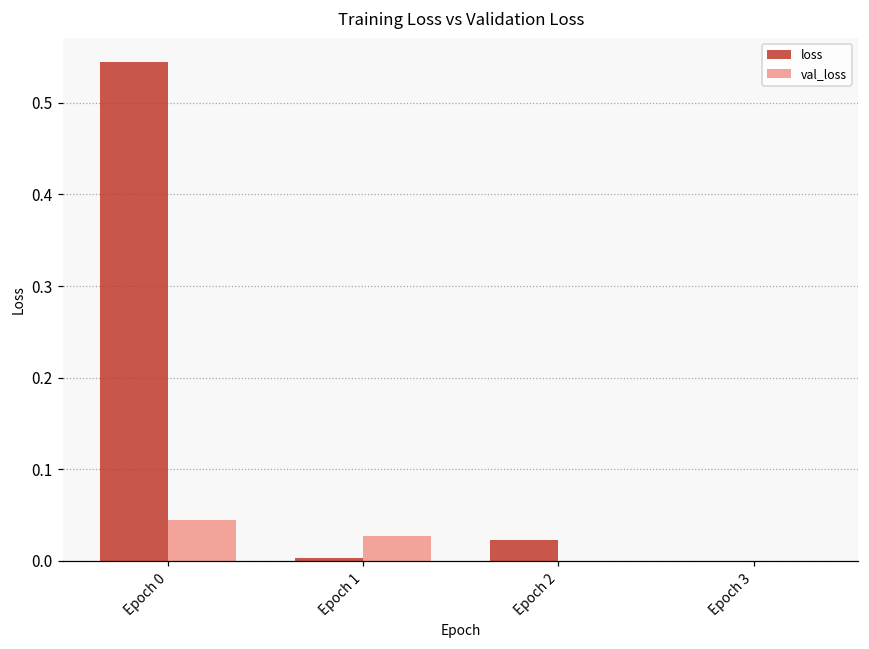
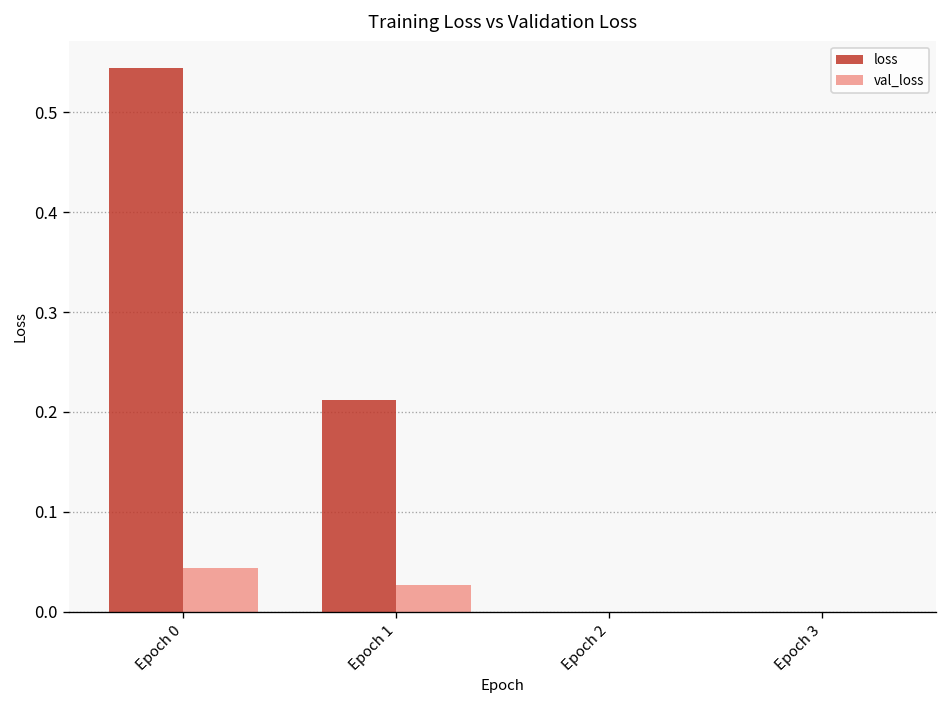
  {
    "loss": {
      "Epoch 0": 0.54,
-     "Epoch 1": 0.00,
-     "Epoch 2": 0.02
+     "Epoch 1": 0.21,
+     "Epoch 2": 0.00
    },
    "val_loss": {
      "Epoch 0": 0.04,
      "Epoch 1": 0.03
    }
  }
